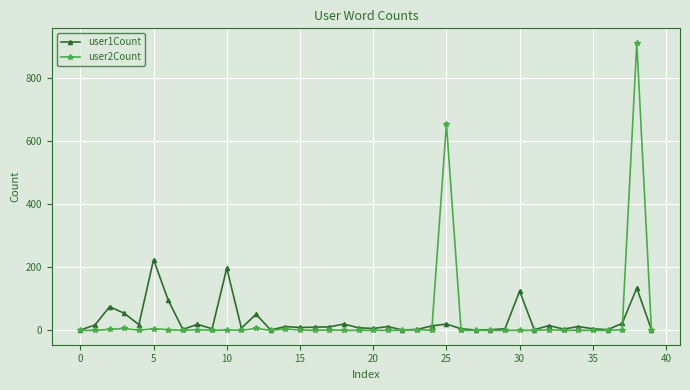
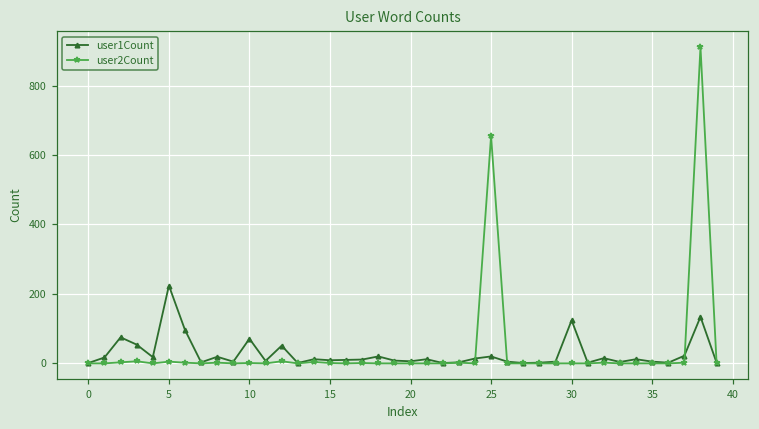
  {
    "user1Count": {
      "5": 220,
-     "10": 200,
+     "10": 70,
      "25": 20,
      "30": 120
    },
    "user2Count": {
      "5": 10,
      "10": 0,
      "25": 660,
      "30": 0
    }
  }
